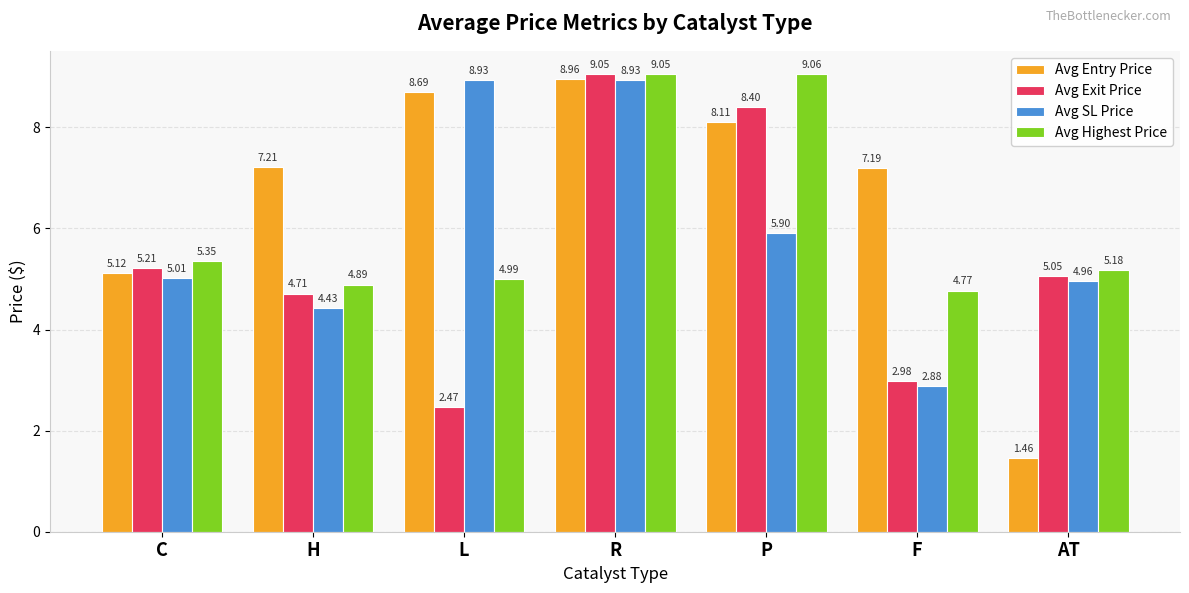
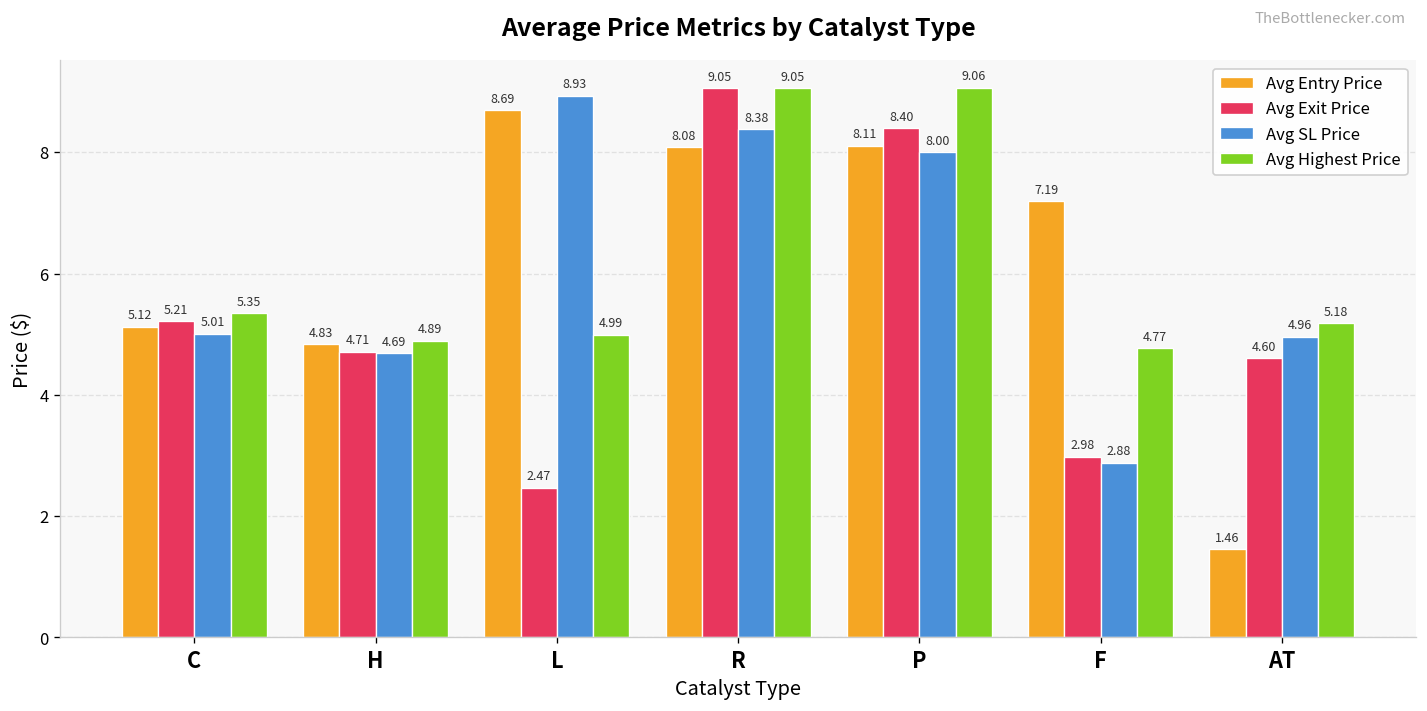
  {
    "Avg Entry Price": {
      "C": 5.12,
-     "H": 7.21,
+     "H": 4.83,
      "L": 8.69,
-     "R": 8.96,
+     "R": 8.08,
      "P": 8.11,
      "F": 7.19,
      "AT": 1.46
    },
    "Avg Exit Price": {
      "C": 5.21,
      "H": 4.71,
      "L": 2.47,
      "R": 9.05,
      "P": 8.40,
      "F": 2.98,
-     "AT": 5.05
+     "AT": 4.60
    },
    "Avg SL Price": {
      "C": 5.01,
-     "H": 4.43,
+     "H": 4.69,
      "L": 8.93,
-     "R": 8.93,
-     "P": 5.90,
+     "R": 8.38,
+     "P": 8.00,
      "F": 2.88,
      "AT": 4.96
    },
    "Avg Highest Price": {
      "C": 5.35,
      "H": 4.89,
      "L": 4.99,
      "R": 9.05,
      "P": 9.06,
      "F": 4.77,
      "AT": 5.18
    }
  }
